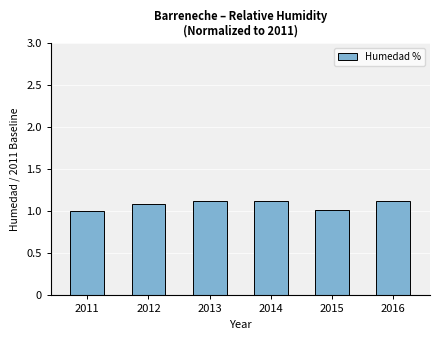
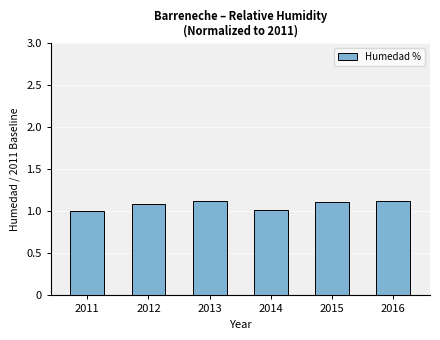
  {
    "2011": 1.0,
    "2012": 1.1,
    "2013": 1.1,
-   "2014": 1.1,
-   "2015": 1.0,
+   "2014": 1.0,
+   "2015": 1.1,
    "2016": 1.1
  }
